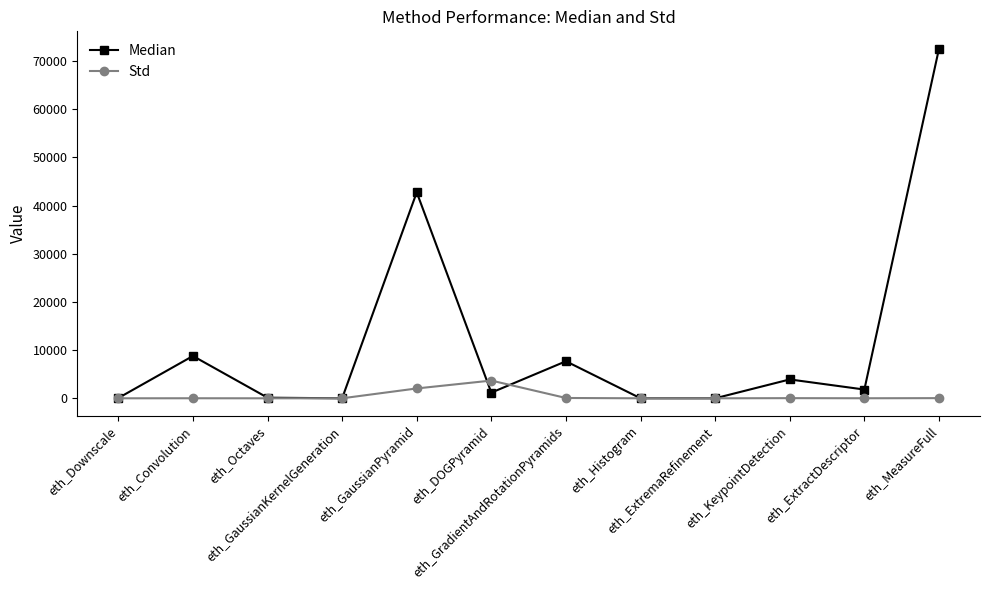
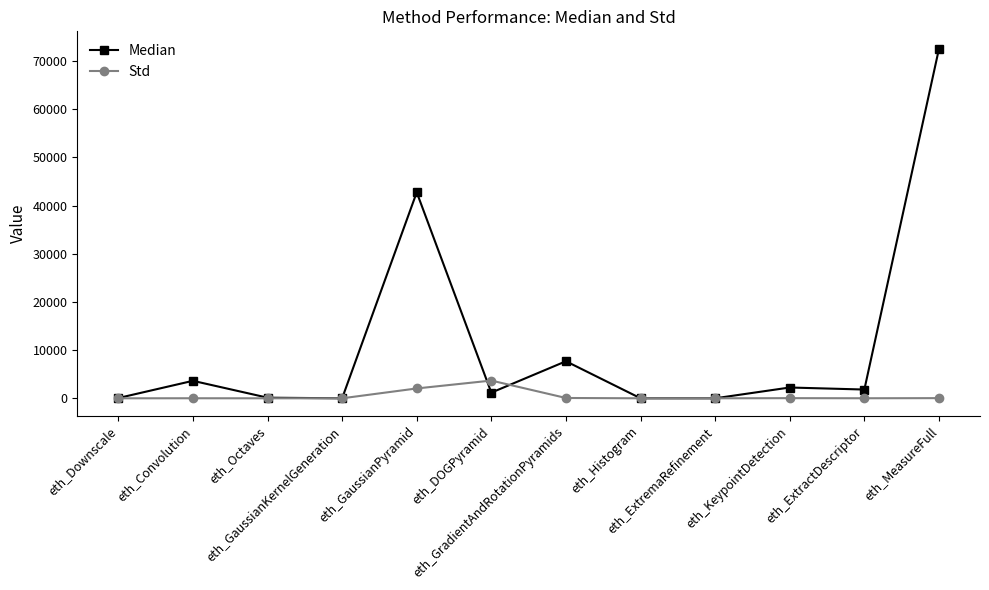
  {
    "Median": {
-     "eth_Convolution": 9000,
+     "eth_Convolution": 4000,
      "eth_GaussianPyramid": 43000,
      "eth_DOGPyramid": 1000,
      "eth_GradientAndRotationPyramids": 8000,
-     "eth_KeypointDetection": 4000,
+     "eth_KeypointDetection": 2000,
      "eth_ExtractDescriptor": 2000,
      "eth_MeasureFull": 73000
    },
    "Std": {
      "eth_Convolution": 0,
      "eth_GaussianPyramid": 2000,
      "eth_DOGPyramid": 4000,
      "eth_GradientAndRotationPyramids": 0,
      "eth_KeypointDetection": 0,
      "eth_ExtractDescriptor": 0,
      "eth_MeasureFull": 0
    }
  }
